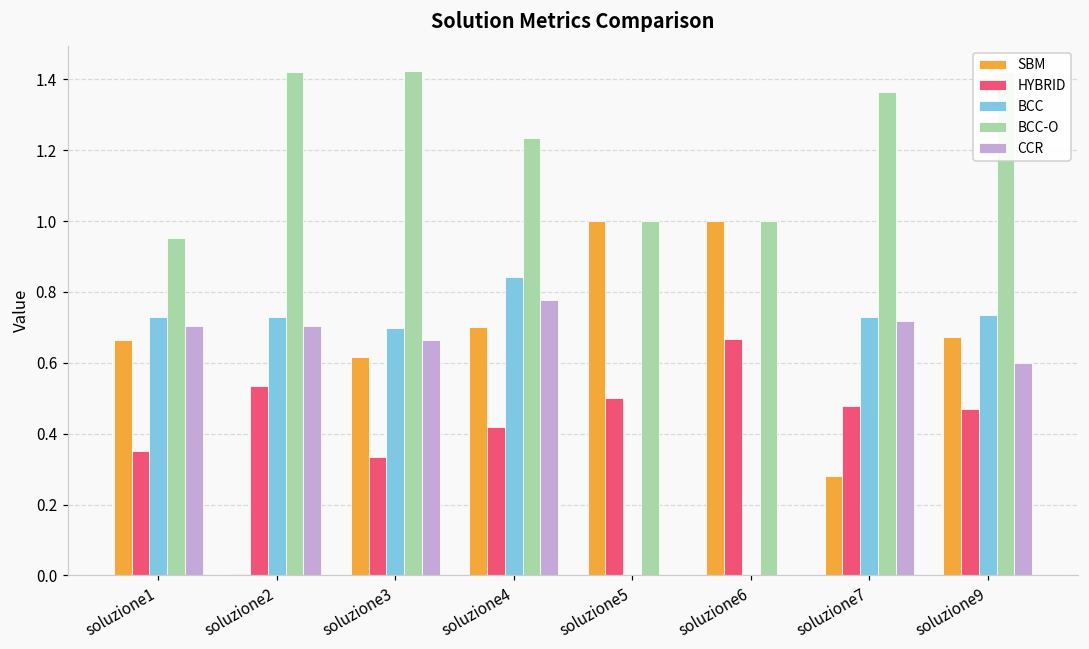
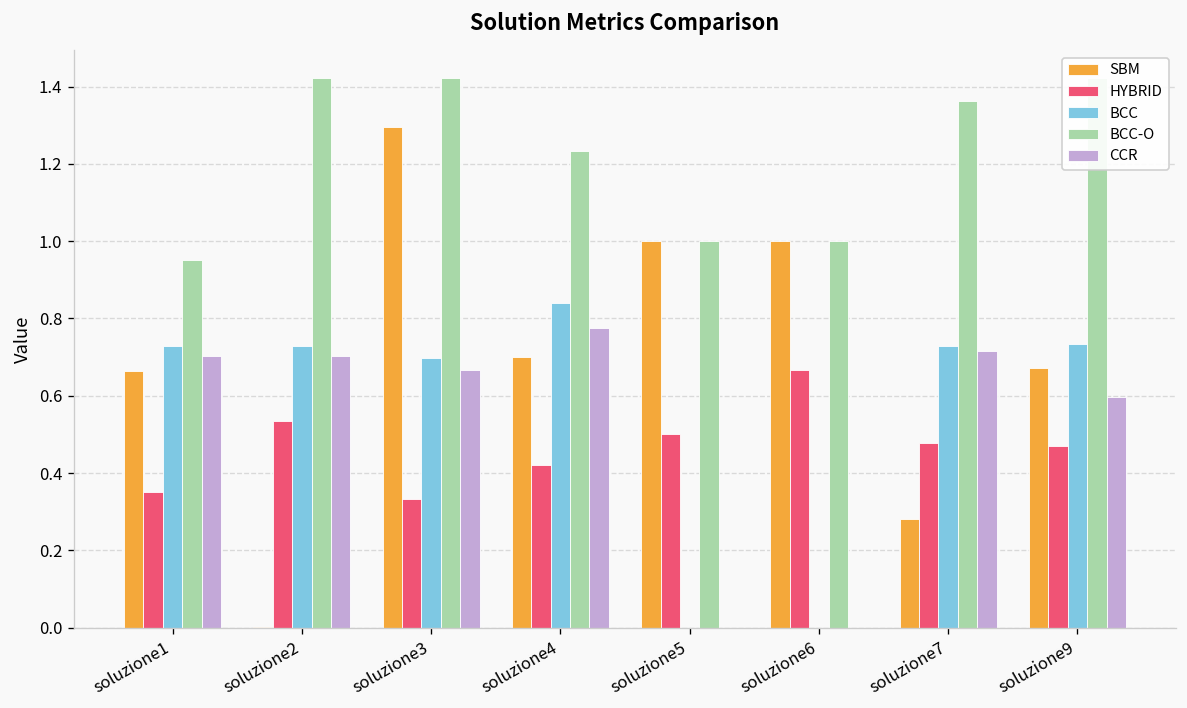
  {
    "SBM": {
      "soluzione1": 0.66,
-     "soluzione3": 0.62,
+     "soluzione3": 1.30,
      "soluzione4": 0.70,
      "soluzione5": 1.00,
      "soluzione6": 1.00,
      "soluzione7": 0.28,
      "soluzione9": 0.67
    },
    "HYBRID": {
      "soluzione1": 0.35,
      "soluzione2": 0.54,
      "soluzione3": 0.33,
      "soluzione4": 0.42,
      "soluzione5": 0.50,
      "soluzione6": 0.67,
      "soluzione7": 0.48,
      "soluzione9": 0.47
    },
    "BCC": {
      "soluzione1": 0.73,
      "soluzione2": 0.73,
      "soluzione3": 0.70,
      "soluzione4": 0.84,
      "soluzione5": 0.00,
      "soluzione6": 0.00,
      "soluzione7": 0.73,
      "soluzione9": 0.73
    },
    "BCC-O": {
      "soluzione1": 0.95,
      "soluzione2": 1.42,
      "soluzione3": 1.42,
      "soluzione4": 1.23,
      "soluzione5": 1.00,
      "soluzione6": 1.00,
      "soluzione7": 1.36
    },
    "CCR": {
      "soluzione1": 0.70,
      "soluzione2": 0.70,
      "soluzione3": 0.67,
      "soluzione4": 0.78,
      "soluzione5": 0.00,
      "soluzione6": 0.00,
      "soluzione7": 0.72,
      "soluzione9": 0.60
    }
  }
